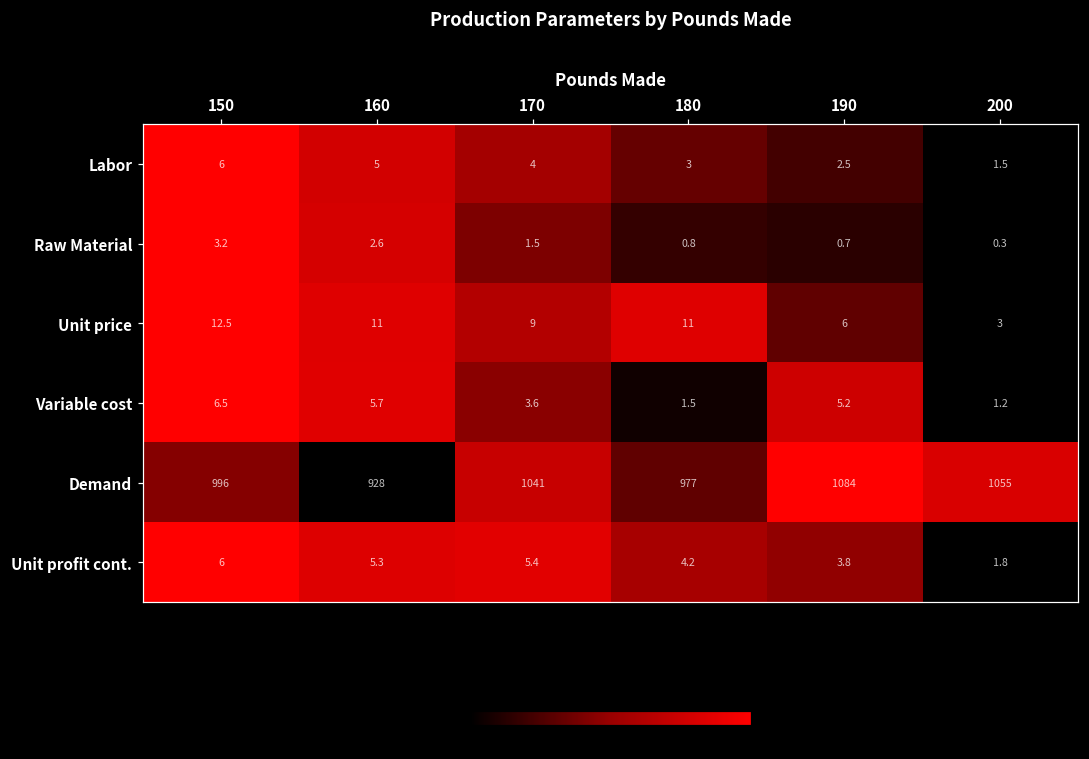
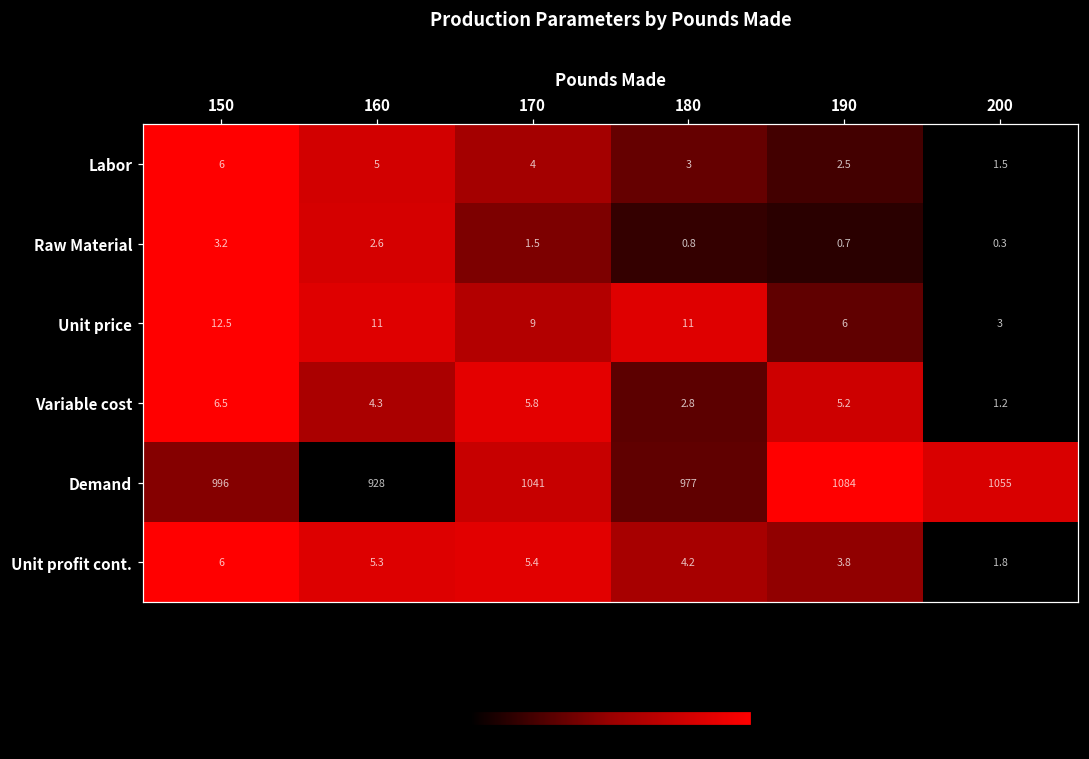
  {
    "Labor": {
      "150": 6,
      "160": 5,
      "170": 4,
      "180": 3,
      "190": 2.5,
      "200": 1.5
    },
    "Raw Material": {
      "150": 3.2,
      "160": 2.6,
      "170": 1.5,
      "180": 0.8,
      "190": 0.7,
      "200": 0.3
    },
    "Unit price": {
      "150": 12.5,
      "160": 11,
      "170": 9,
      "180": 11,
      "190": 6,
      "200": 3
    },
    "Variable cost": {
      "150": 6.5,
-     "160": 5.7,
-     "170": 3.6,
-     "180": 1.5,
+     "160": 4.3,
+     "170": 5.8,
+     "180": 2.8,
      "190": 5.2,
      "200": 1.2
    },
    "Demand": {
      "150": 996,
      "160": 928,
      "170": 1041,
      "180": 977,
      "190": 1084,
      "200": 1055
    },
    "Unit profit cont.": {
      "150": 6,
      "160": 5.3,
      "170": 5.4,
      "180": 4.2,
      "190": 3.8,
      "200": 1.8
    }
  }
